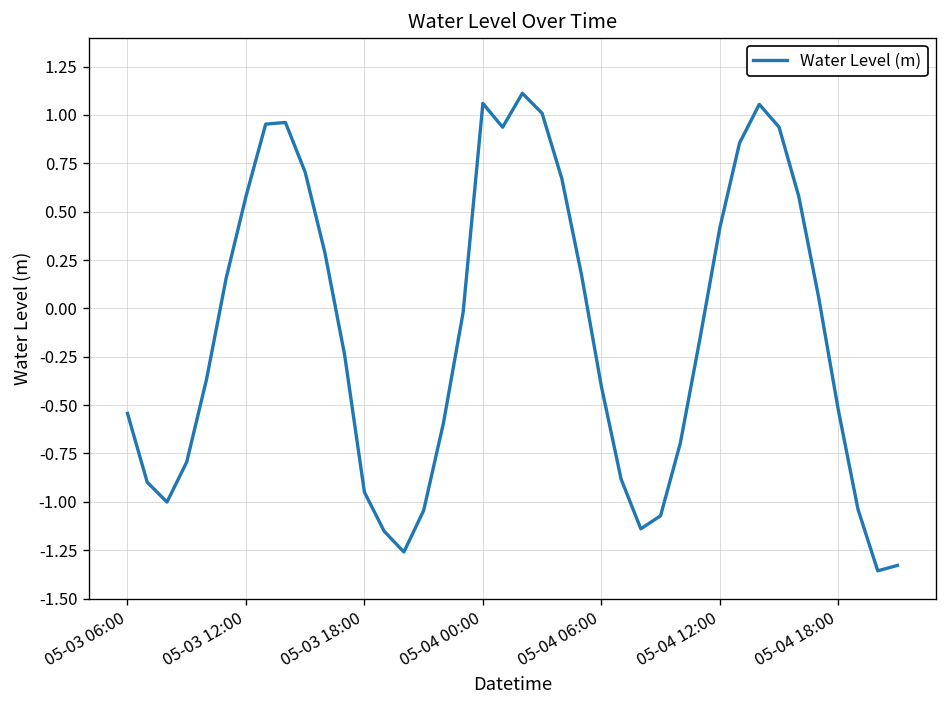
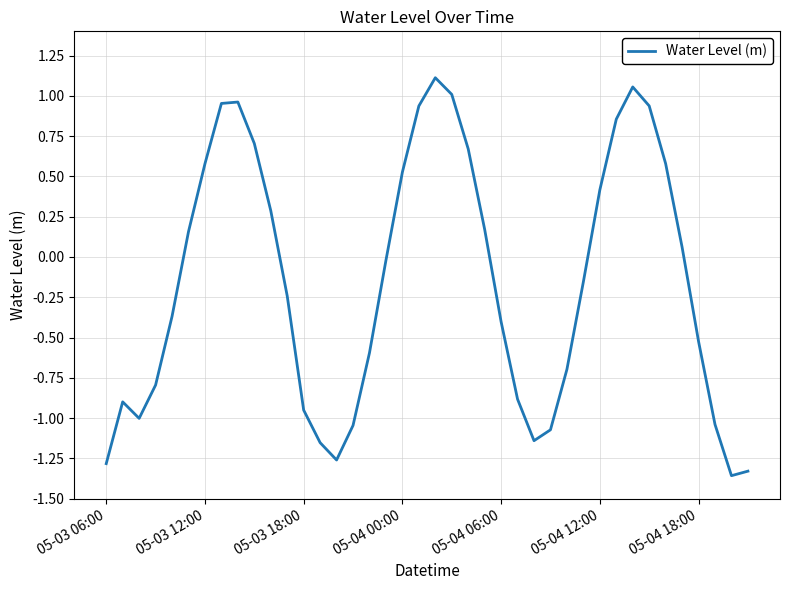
  {
-   "05-03 06:00": -0.54,
+   "05-03 06:00": -1.28,
    "05-03 12:00": 0.58,
    "05-03 18:00": -0.95,
-   "05-04 00:00": 1.06,
+   "05-04 00:00": 0.53,
    "05-04 06:00": -0.40,
    "05-04 12:00": 0.42,
    "05-04 18:00": -0.52
  }
